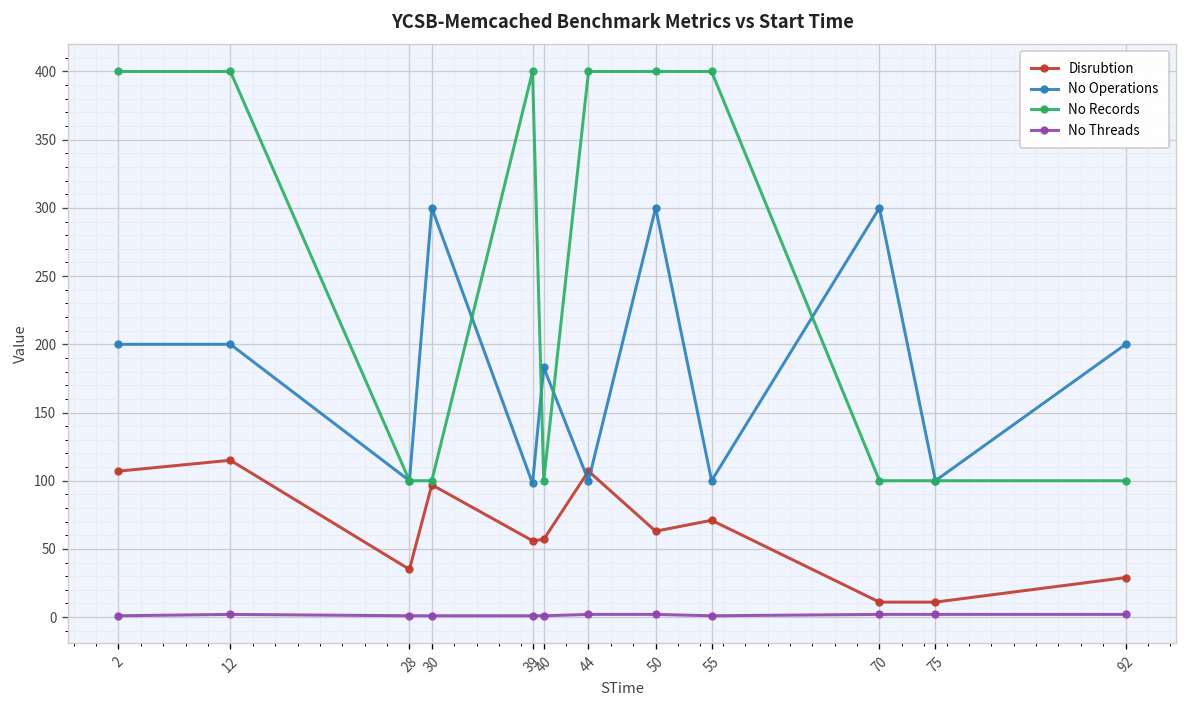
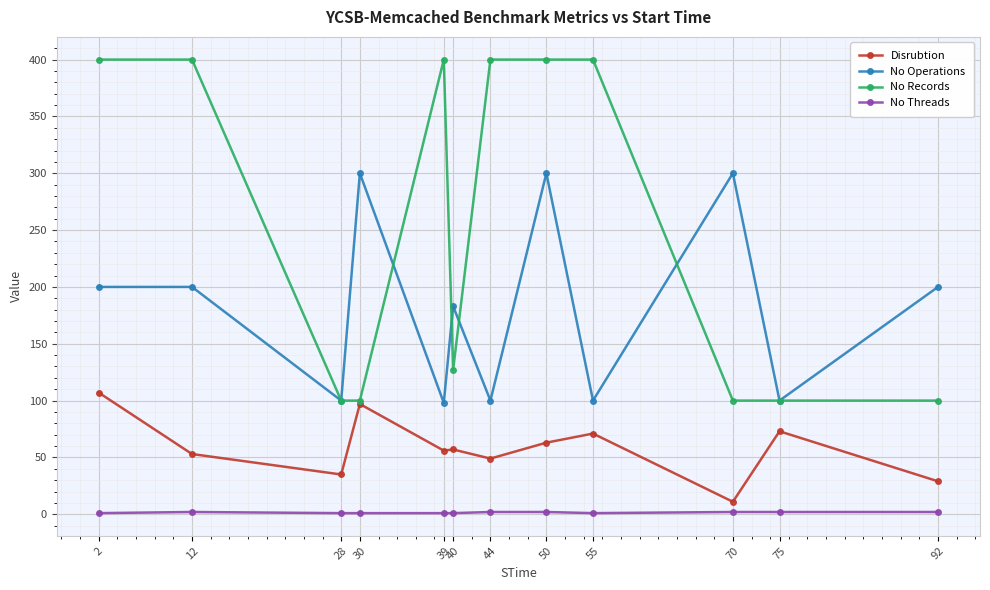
  {
    "Disrubtion": {
      "2": 107,
-     "12": 115,
+     "12": 53,
      "28": 35,
      "30": 97,
      "39": 56,
      "40": 57,
-     "44": 107,
+     "44": 49,
      "50": 63,
      "55": 71,
      "70": 11,
-     "75": 11,
+     "75": 73,
      "92": 29
    },
    "No Operations": {
      "2": 200,
      "12": 200,
      "30": 300,
      "39": 98,
      "40": 183,
      "44": 100,
      "50": 300,
      "55": 100,
      "70": 300,
      "92": 200
    },
    "No Records": {
      "2": 400,
      "12": 400,
      "30": 100,
      "39": 400,
-     "40": 100,
+     "40": 127,
      "44": 400,
      "50": 400,
      "55": 400,
      "70": 100,
      "92": 100
    },
    "No Threads": {
      "2": 1,
      "12": 2,
      "28": 1,
      "30": 1,
      "39": 1,
      "40": 1,
      "44": 2,
      "50": 2,
      "55": 1,
      "70": 2,
      "75": 2,
      "92": 2
    }
  }
